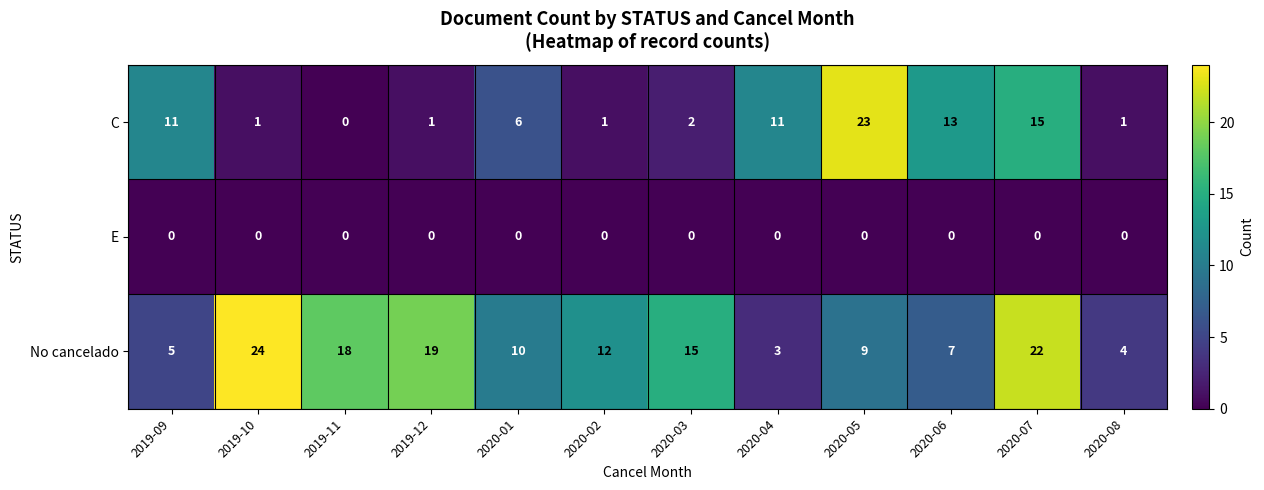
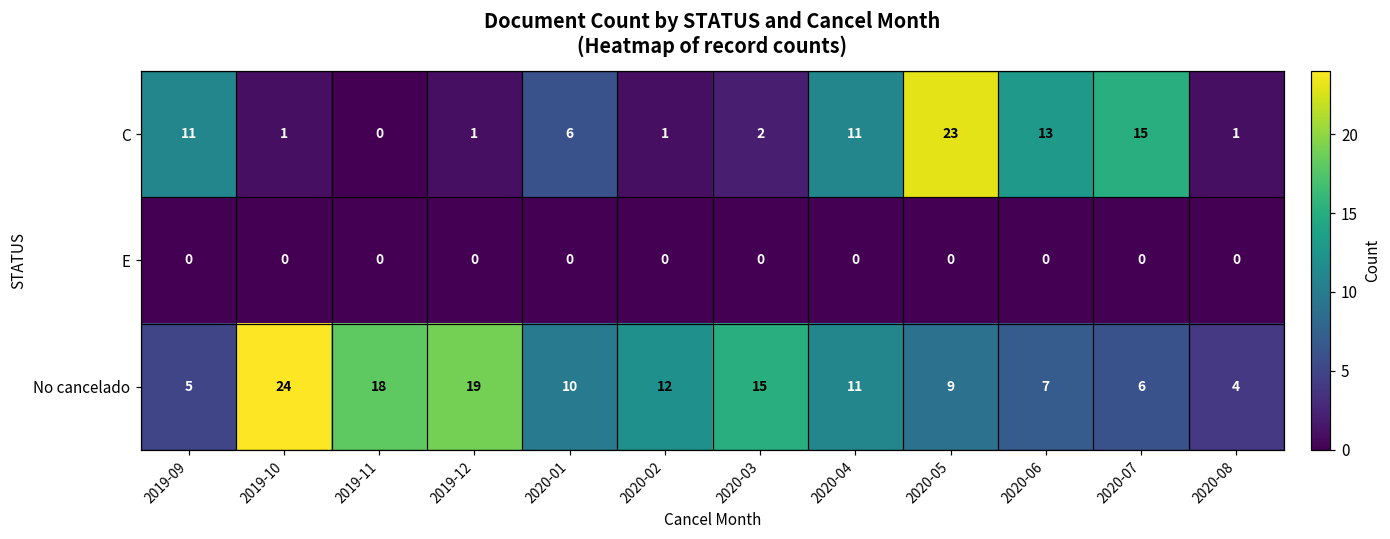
  {
    "C": {
      "2019-09": 11,
      "2019-10": 1,
      "2019-11": 0,
      "2019-12": 1,
      "2020-01": 6,
      "2020-02": 1,
      "2020-03": 2,
      "2020-04": 11,
      "2020-05": 23,
      "2020-06": 13,
      "2020-07": 15,
      "2020-08": 1
    },
    "E": {
      "2019-09": 0,
      "2019-10": 0,
      "2019-11": 0,
      "2019-12": 0,
      "2020-01": 0,
      "2020-02": 0,
      "2020-03": 0,
      "2020-04": 0,
      "2020-05": 0,
      "2020-06": 0,
      "2020-07": 0,
      "2020-08": 0
    },
    "No cancelado": {
      "2019-09": 5,
      "2019-10": 24,
      "2019-11": 18,
      "2019-12": 19,
      "2020-01": 10,
      "2020-02": 12,
      "2020-03": 15,
-     "2020-04": 3,
+     "2020-04": 11,
      "2020-05": 9,
      "2020-06": 7,
-     "2020-07": 22,
+     "2020-07": 6,
      "2020-08": 4
    }
  }
